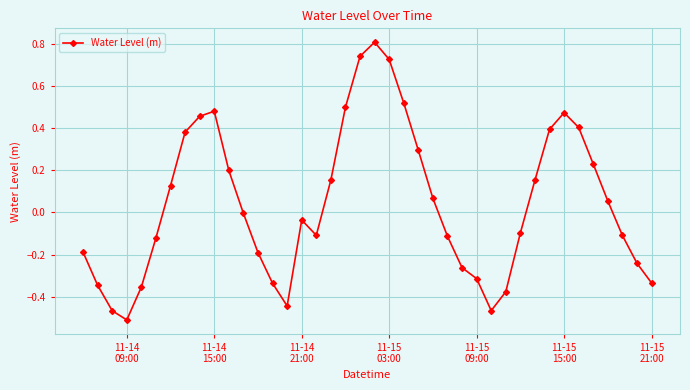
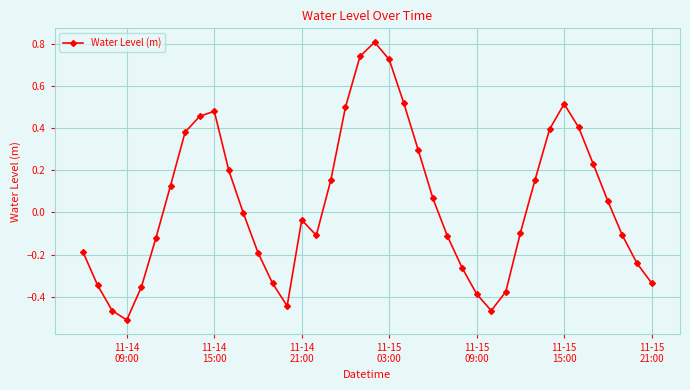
  {
    "11-14 09:00": -0.51,
    "11-14 15:00": 0.48,
    "11-14 21:00": -0.04,
    "11-15 03:00": 0.73,
-   "11-15 09:00": -0.31,
-   "11-15 15:00": 0.47,
+   "11-15 09:00": -0.39,
+   "11-15 15:00": 0.51,
    "11-15 21:00": -0.33
  }
